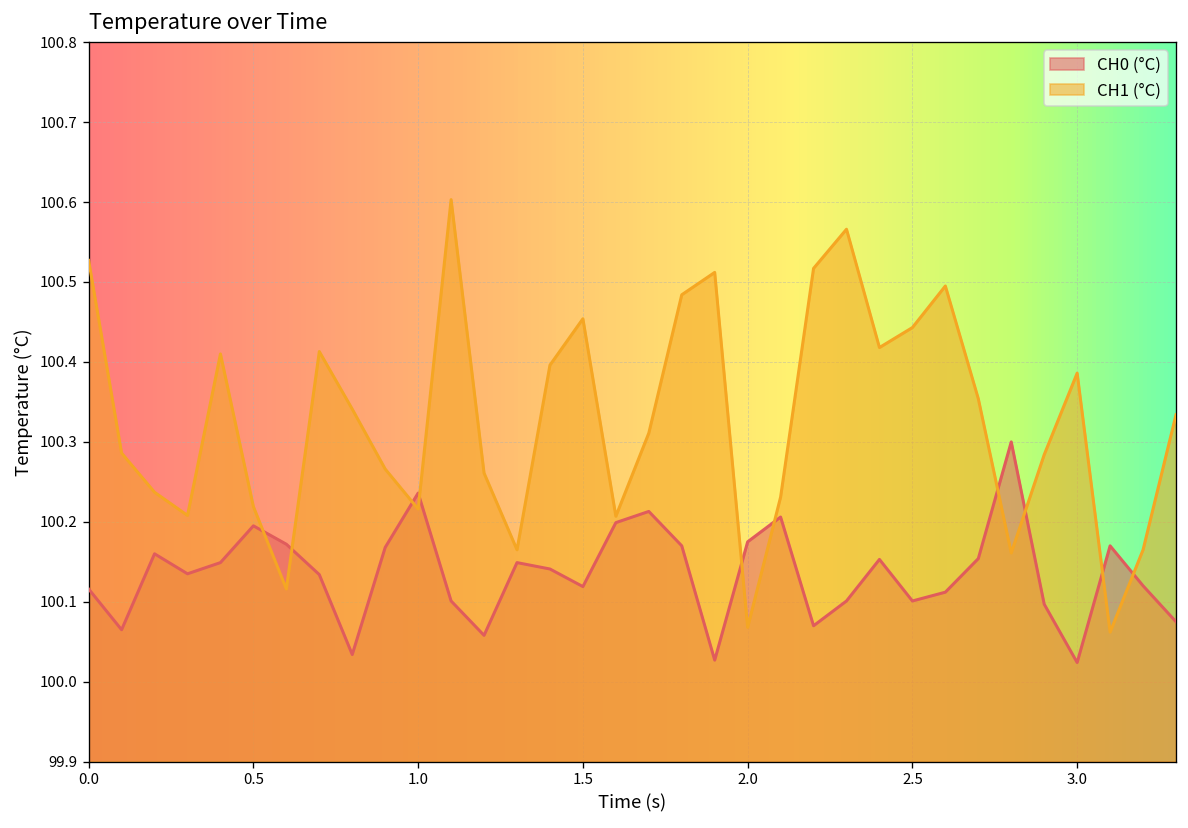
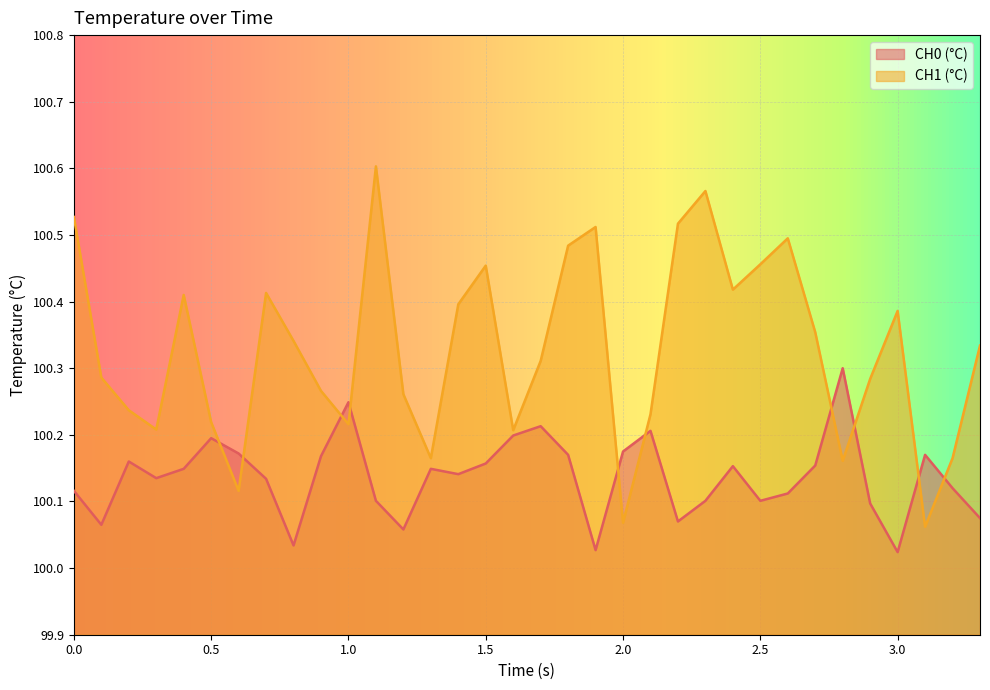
  {
    "CH0 (°C)": {
      "0.0": 100.12,
      "0.5": 100.20,
-     "1.0": 100.24,
-     "1.5": 100.12,
+     "1.0": 100.25,
+     "1.5": 100.16,
      "2.0": 100.18,
      "2.5": 100.10,
      "3.0": 100.02
    },
    "CH1 (°C)": {
      "0.0": 100.53,
      "0.5": 100.22,
      "1.0": 100.22,
      "1.5": 100.45,
      "2.0": 100.07,
-     "2.5": 100.44,
+     "2.5": 100.46,
      "3.0": 100.39
    }
  }
